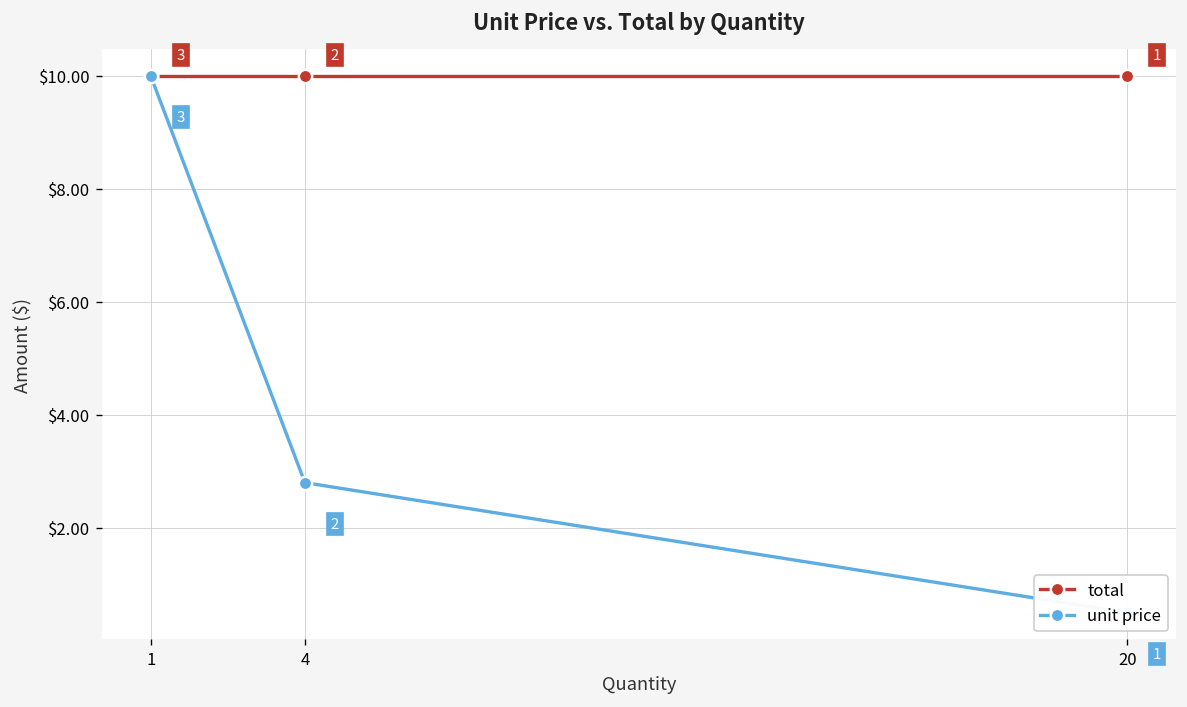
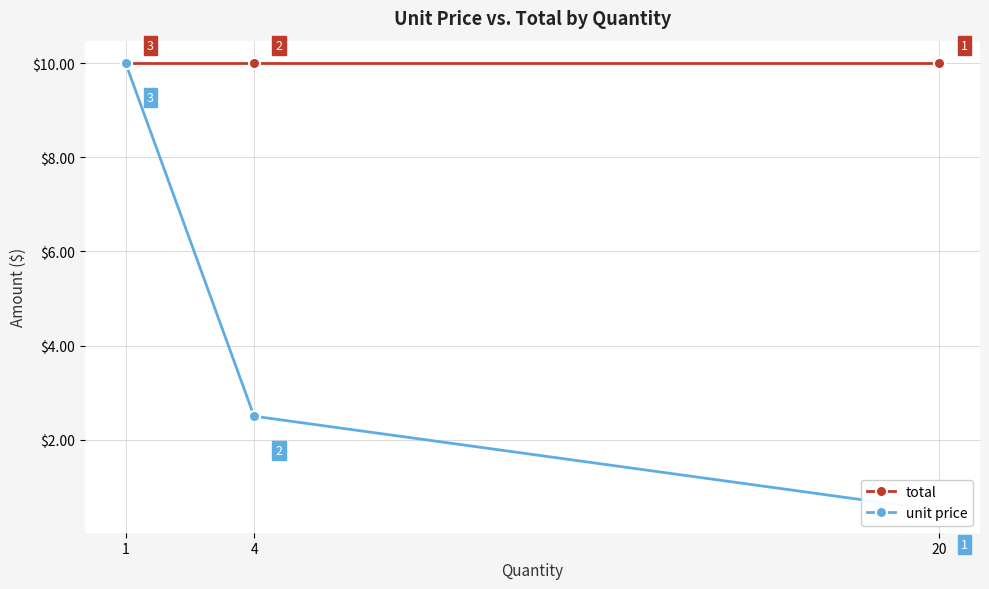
  {
    "unit price": {
-     "4": "$2.8"
+     "4": "$2.5"
    }
  }
